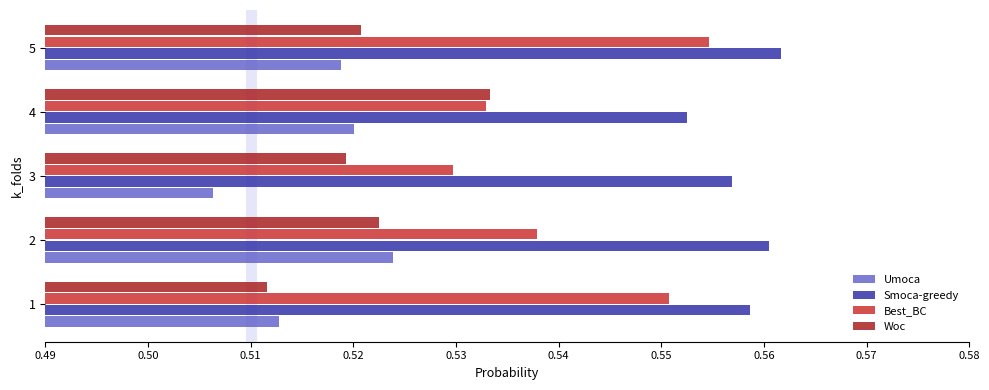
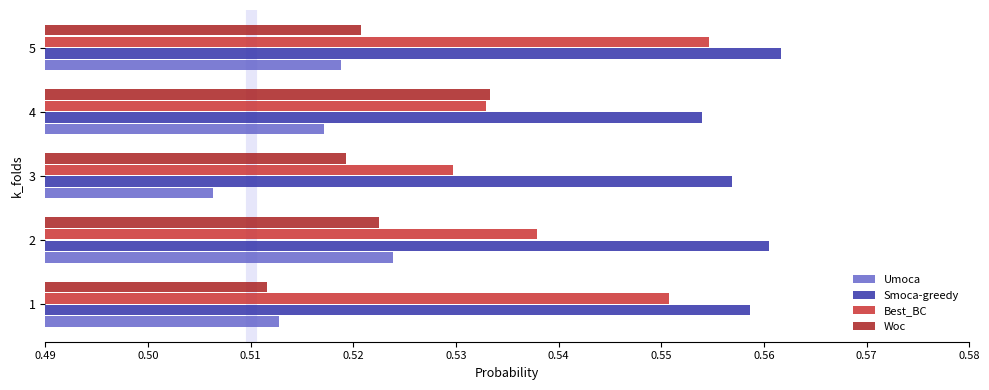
  {
    "Umoca": {
      "5": 0.5188,
-     "4": 0.5201,
+     "4": 0.5171,
      "3": 0.5063,
      "2": 0.5239,
      "1": 0.5128
    },
    "Smoca-greedy": {
      "5": 0.5617,
-     "4": 0.5525,
+     "4": 0.5540,
      "3": 0.5568,
      "2": 0.5605,
      "1": 0.5586
    }
  }
